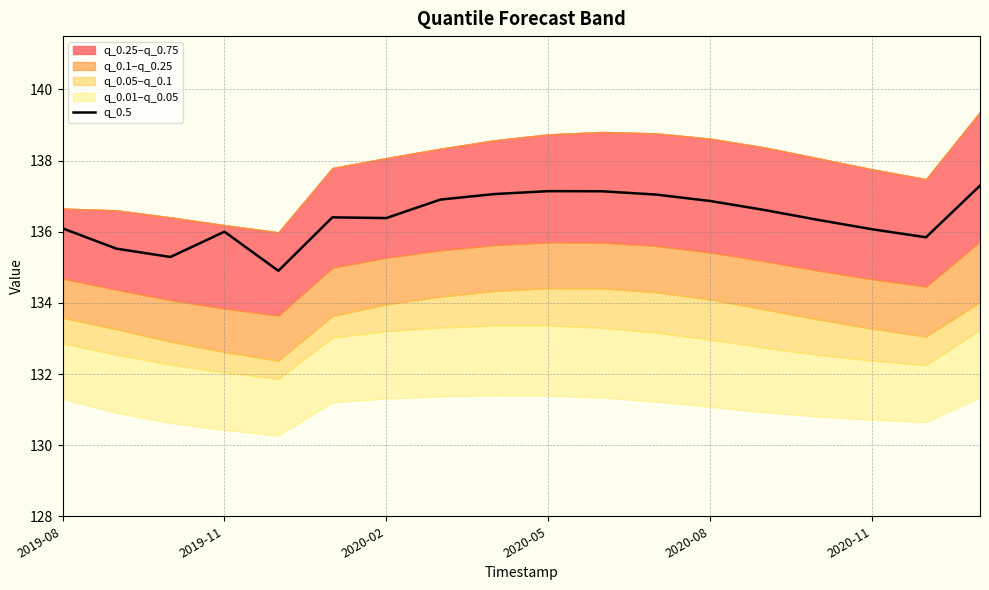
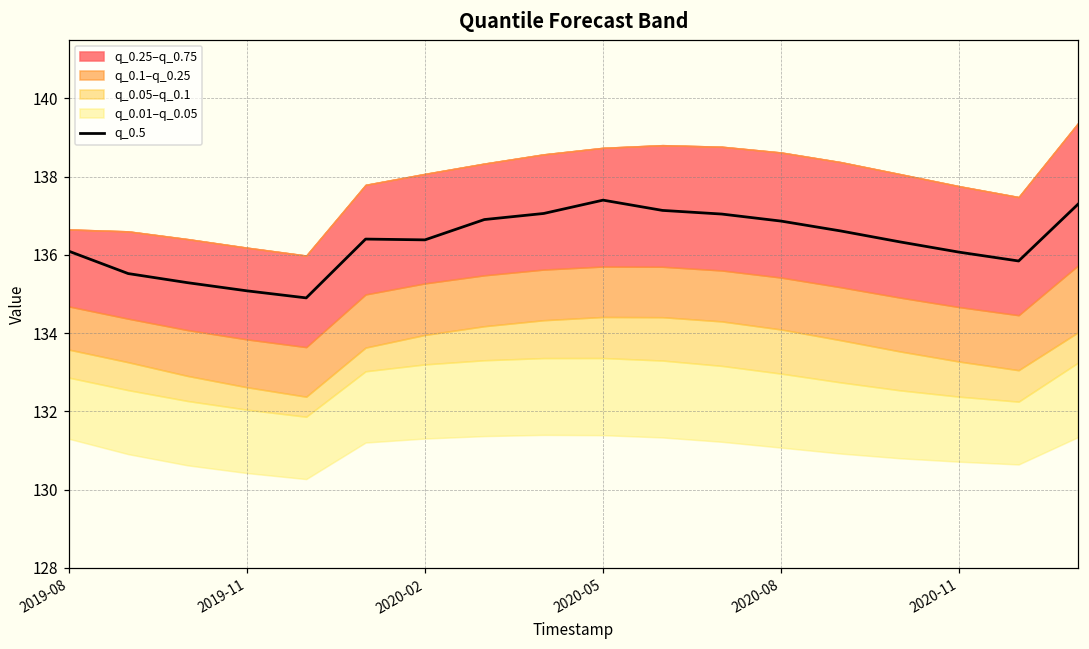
  {
    "q_0.5": {
      "2019-08": 136.1,
-     "2019-11": 136.0,
+     "2019-11": 135.1,
      "2020-02": 136.4,
-     "2020-05": 137.1,
+     "2020-05": 137.4,
      "2020-08": 136.9,
      "2020-11": 136.1
    }
  }
